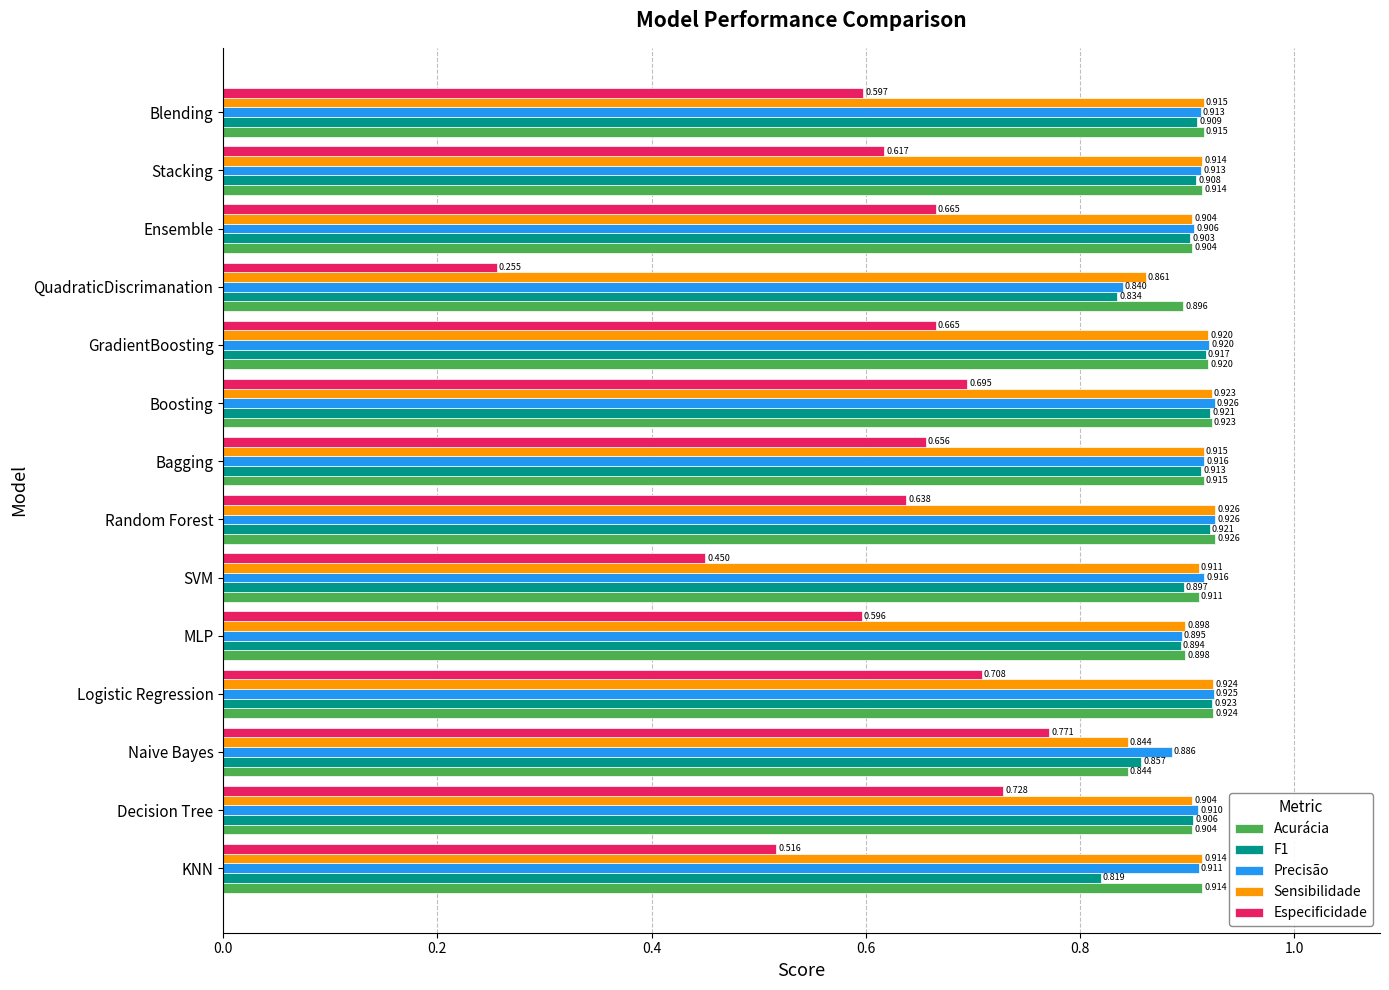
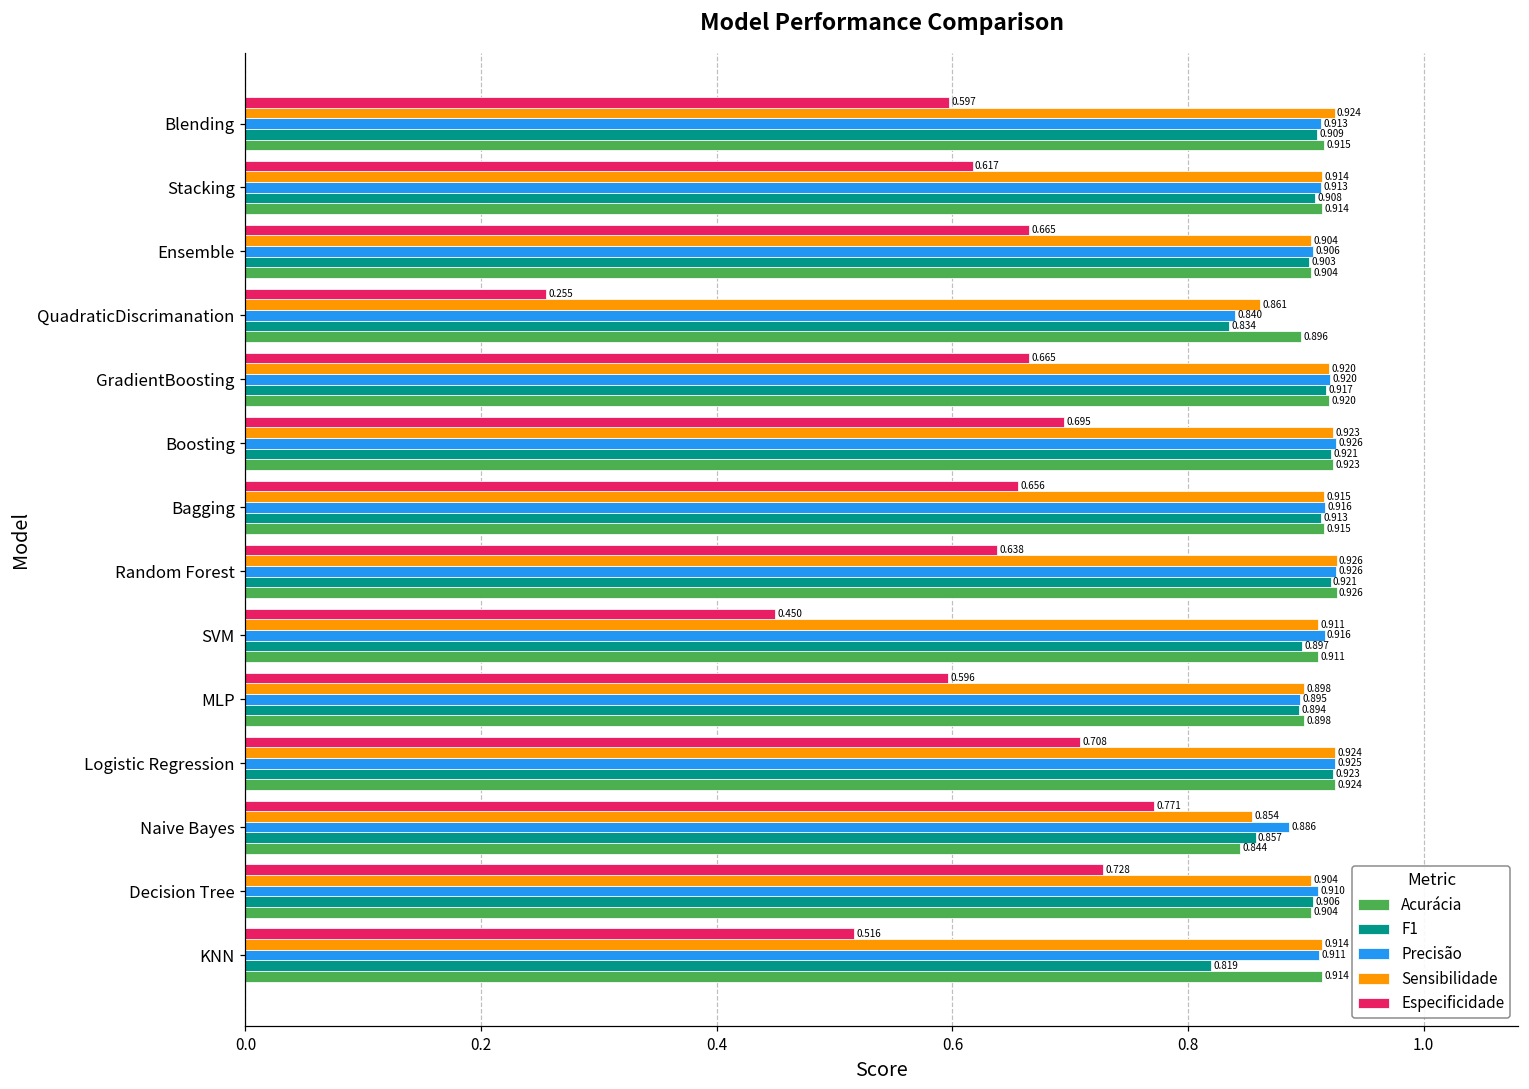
  {
    "Acurácia": {
      "Blending": 0.915,
      "Stacking": 0.914,
      "Ensemble": 0.904,
      "QuadraticDiscrimanation": 0.896,
      "GradientBoosting": 0.920,
      "Boosting": 0.923,
      "Bagging": 0.915,
      "Random Forest": 0.926,
      "SVM": 0.911,
      "MLP": 0.898,
      "Logistic Regression": 0.924,
      "Naive Bayes": 0.844,
      "Decision Tree": 0.904,
      "KNN": 0.914
    },
    "F1": {
      "Blending": 0.909,
      "Stacking": 0.908,
      "Ensemble": 0.903,
      "QuadraticDiscrimanation": 0.834,
      "GradientBoosting": 0.917,
      "Boosting": 0.921,
      "Bagging": 0.913,
      "Random Forest": 0.921,
      "SVM": 0.897,
      "MLP": 0.894,
      "Logistic Regression": 0.923,
      "Naive Bayes": 0.857,
      "Decision Tree": 0.906,
      "KNN": 0.819
    },
    "Precisão": {
      "Blending": 0.913,
      "Stacking": 0.913,
      "Ensemble": 0.906,
      "QuadraticDiscrimanation": 0.840,
      "GradientBoosting": 0.920,
      "Boosting": 0.926,
      "Bagging": 0.916,
      "Random Forest": 0.926,
      "SVM": 0.916,
      "MLP": 0.895,
      "Logistic Regression": 0.925,
      "Naive Bayes": 0.886,
      "Decision Tree": 0.910,
      "KNN": 0.911
    },
    "Sensibilidade": {
-     "Blending": 0.915,
+     "Blending": 0.924,
      "Stacking": 0.914,
      "Ensemble": 0.904,
      "QuadraticDiscrimanation": 0.861,
      "GradientBoosting": 0.920,
      "Boosting": 0.923,
      "Bagging": 0.915,
      "Random Forest": 0.926,
      "SVM": 0.911,
      "MLP": 0.898,
      "Logistic Regression": 0.924,
-     "Naive Bayes": 0.844,
+     "Naive Bayes": 0.854,
      "Decision Tree": 0.904,
      "KNN": 0.914
    },
    "Especificidade": {
      "Blending": 0.597,
      "Stacking": 0.617,
      "Ensemble": 0.665,
      "QuadraticDiscrimanation": 0.255,
      "GradientBoosting": 0.665,
      "Boosting": 0.695,
      "Bagging": 0.656,
      "Random Forest": 0.638,
      "SVM": 0.450,
      "MLP": 0.596,
      "Logistic Regression": 0.708,
      "Naive Bayes": 0.771,
      "Decision Tree": 0.728,
      "KNN": 0.516
    }
  }
